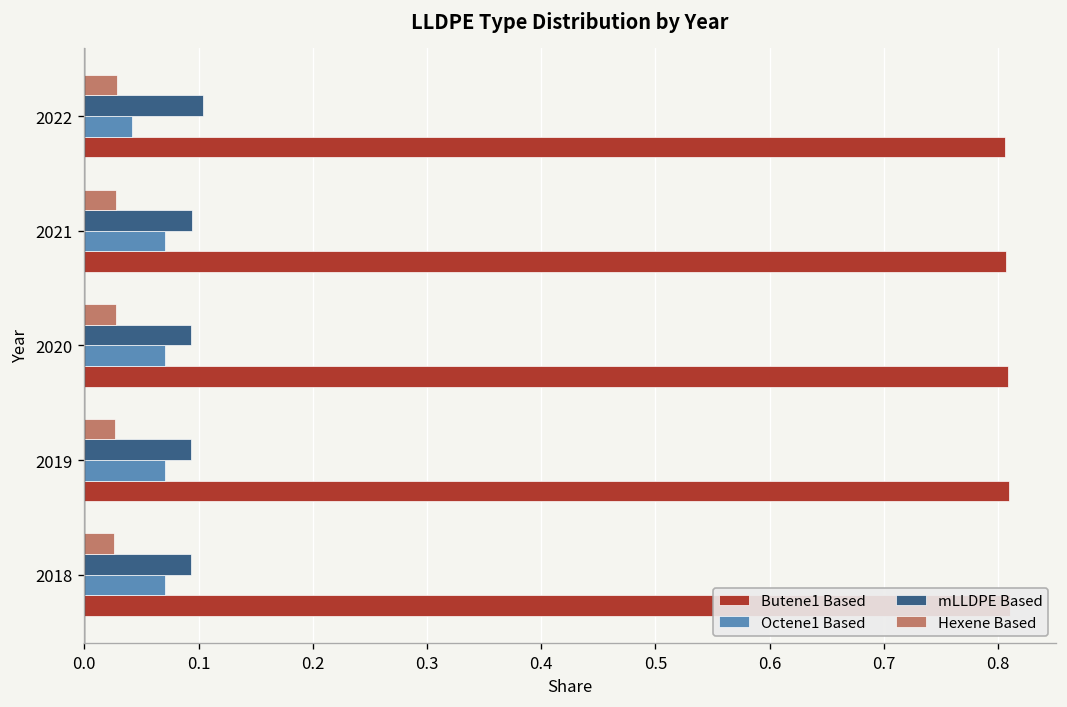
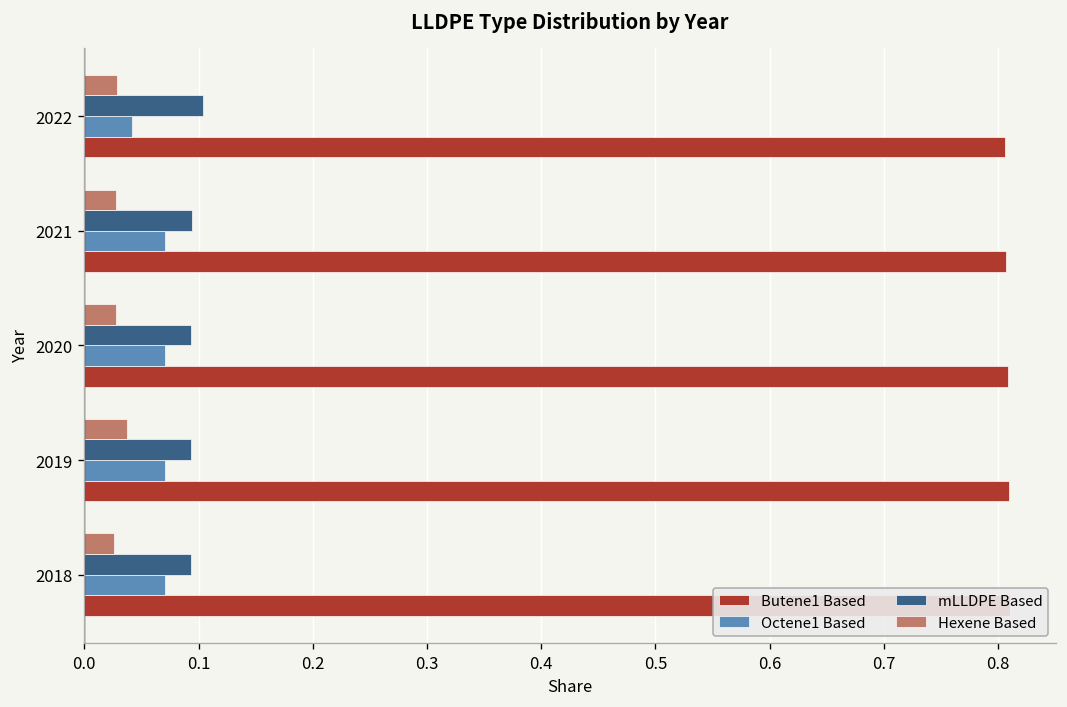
  {
    "Butene1 Based": {
      "2022": 0.81,
      "2021": 0.81,
      "2020": 0.81,
      "2019": 0.81
    },
    "Octene1 Based": {
      "2022": 0.04,
      "2021": 0.07,
      "2020": 0.07,
      "2019": 0.07,
      "2018": 0.07
    },
    "mLLDPE Based": {
      "2022": 0.10,
      "2021": 0.09,
      "2020": 0.09,
      "2019": 0.09,
      "2018": 0.09
    },
    "Hexene Based": {
      "2022": 0.03,
      "2021": 0.03,
      "2020": 0.03,
-     "2019": 0.03,
+     "2019": 0.04,
      "2018": 0.03
    }
  }
